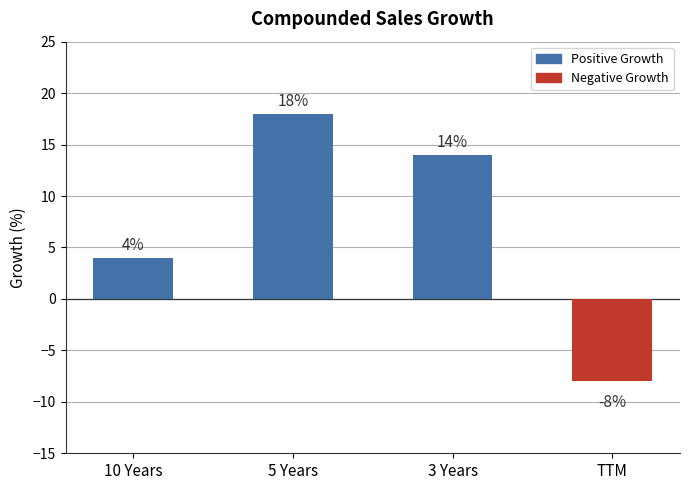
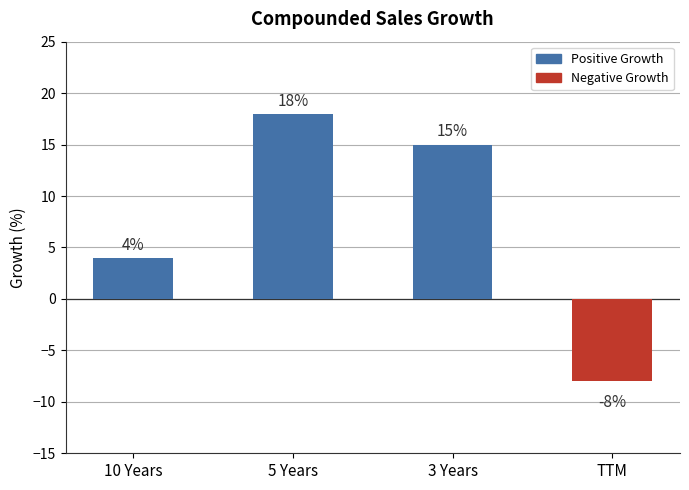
  {
    "10 Years": "4%",
    "5 Years": "18%",
-   "3 Years": "14%",
+   "3 Years": "15%",
    "TTM": "-8%"
  }
